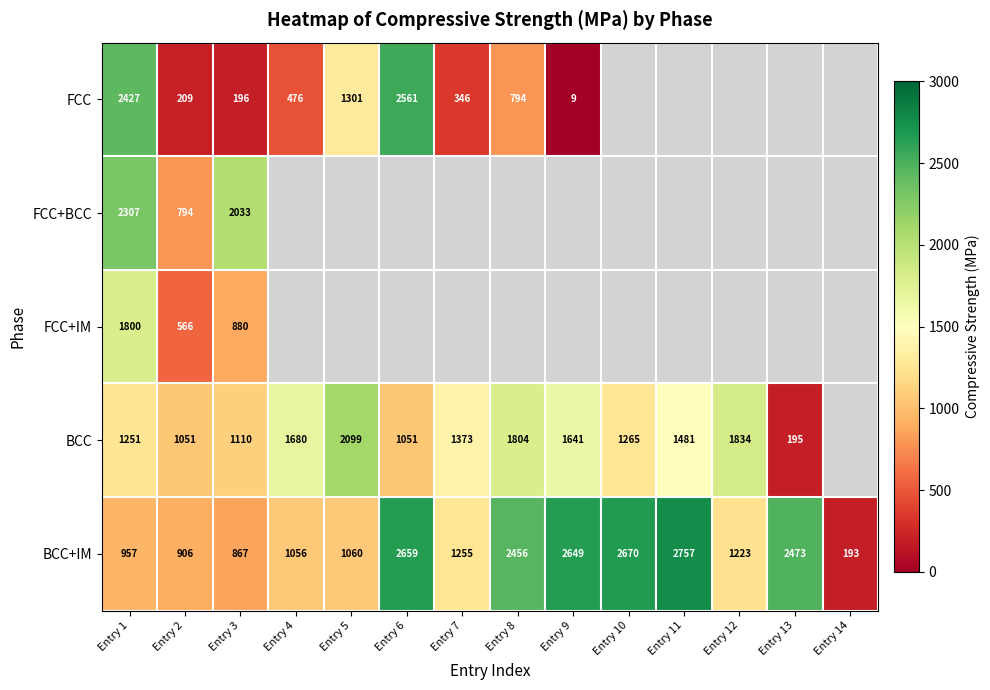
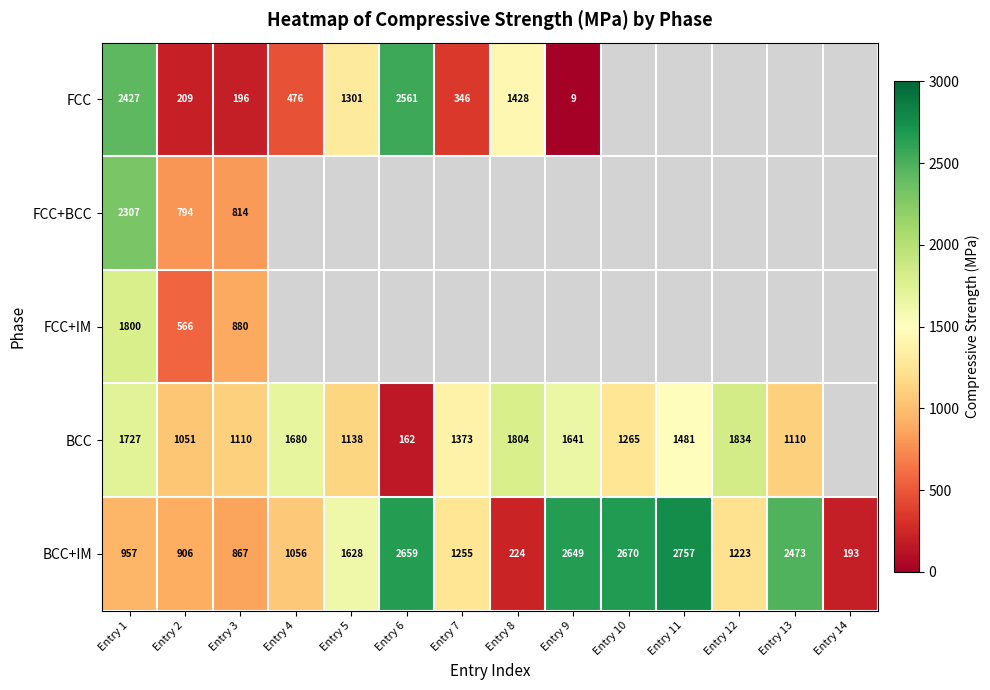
  {
    "FCC": {
      "Entry 1": 2427,
      "Entry 2": 209,
      "Entry 3": 196,
      "Entry 4": 476,
      "Entry 5": 1301,
      "Entry 6": 2561,
      "Entry 7": 346,
-     "Entry 8": 794,
+     "Entry 8": 1428,
      "Entry 9": 9
    },
    "FCC+BCC": {
      "Entry 1": 2307,
      "Entry 2": 794,
-     "Entry 3": 2033
+     "Entry 3": 814
    },
    "FCC+IM": {
      "Entry 1": 1800,
      "Entry 2": 566,
      "Entry 3": 880
    },
    "BCC": {
-     "Entry 1": 1251,
+     "Entry 1": 1727,
      "Entry 2": 1051,
      "Entry 3": 1110,
      "Entry 4": 1680,
-     "Entry 5": 2099,
-     "Entry 6": 1051,
+     "Entry 5": 1138,
+     "Entry 6": 162,
      "Entry 7": 1373,
      "Entry 8": 1804,
      "Entry 9": 1641,
      "Entry 10": 1265,
      "Entry 11": 1481,
      "Entry 12": 1834,
-     "Entry 13": 195
+     "Entry 13": 1110
    },
    "BCC+IM": {
      "Entry 1": 957,
      "Entry 2": 906,
      "Entry 3": 867,
      "Entry 4": 1056,
-     "Entry 5": 1060,
+     "Entry 5": 1628,
      "Entry 6": 2659,
      "Entry 7": 1255,
-     "Entry 8": 2456,
+     "Entry 8": 224,
      "Entry 9": 2649,
      "Entry 10": 2670,
      "Entry 11": 2757,
      "Entry 12": 1223,
      "Entry 13": 2473,
      "Entry 14": 193
    }
  }
